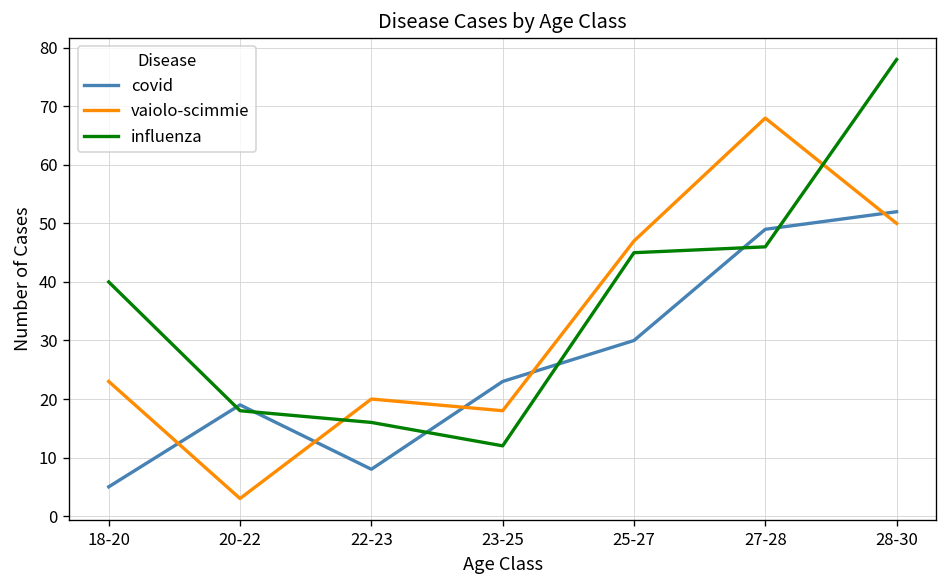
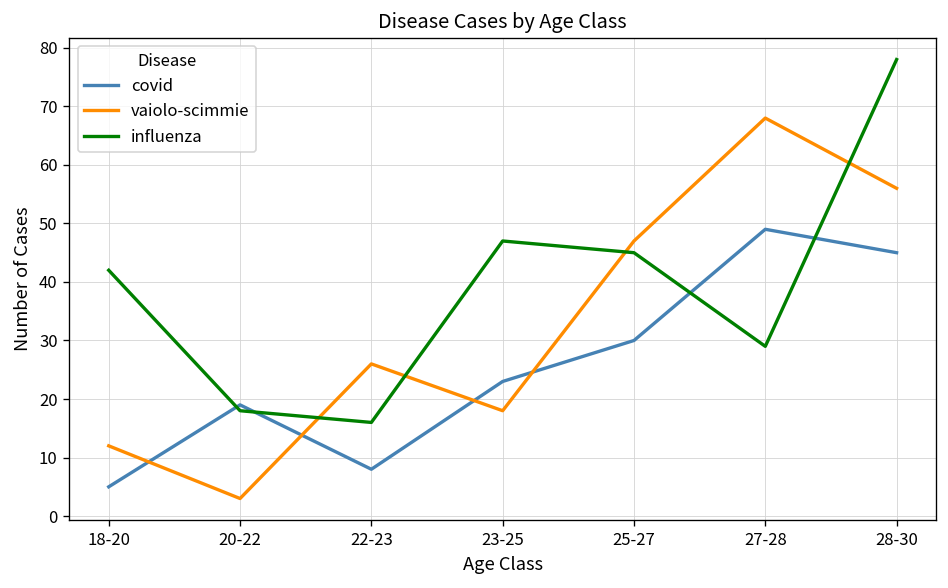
  {
    "covid": {
      "18-20": 5,
      "20-22": 19,
      "22-23": 8,
      "23-25": 23,
      "25-27": 30,
      "27-28": 49,
-     "28-30": 52
+     "28-30": 45
    },
    "vaiolo-scimmie": {
-     "18-20": 23,
+     "18-20": 12,
      "20-22": 3,
-     "22-23": 20,
+     "22-23": 26,
      "23-25": 18,
      "25-27": 47,
      "27-28": 68,
-     "28-30": 50
+     "28-30": 56
    },
    "influenza": {
-     "18-20": 40,
+     "18-20": 42,
      "20-22": 18,
      "22-23": 16,
-     "23-25": 12,
+     "23-25": 47,
      "25-27": 45,
-     "27-28": 46,
+     "27-28": 29,
      "28-30": 78
    }
  }
